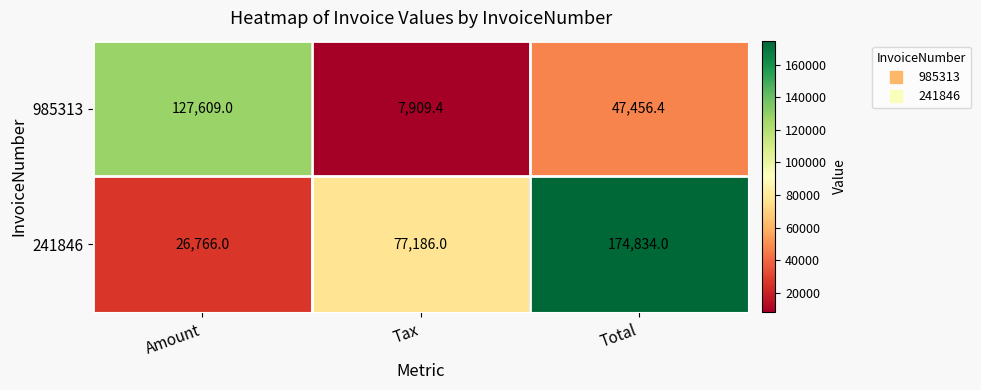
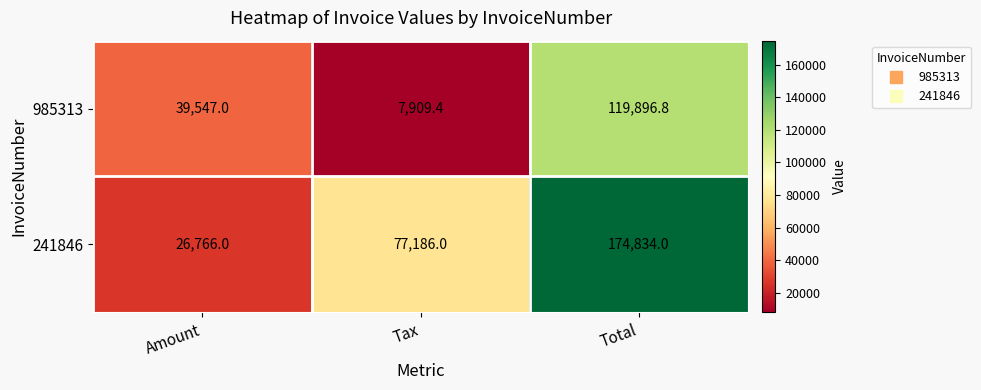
  {
    "985313": {
-     "Amount": "127,609.0",
+     "Amount": "39,547.0",
      "Tax": "7,909.4",
-     "Total": "47,456.4"
+     "Total": "119,896.8"
    },
    "241846": {
      "Amount": "26,766.0",
      "Tax": "77,186.0",
      "Total": "174,834.0"
    }
  }
